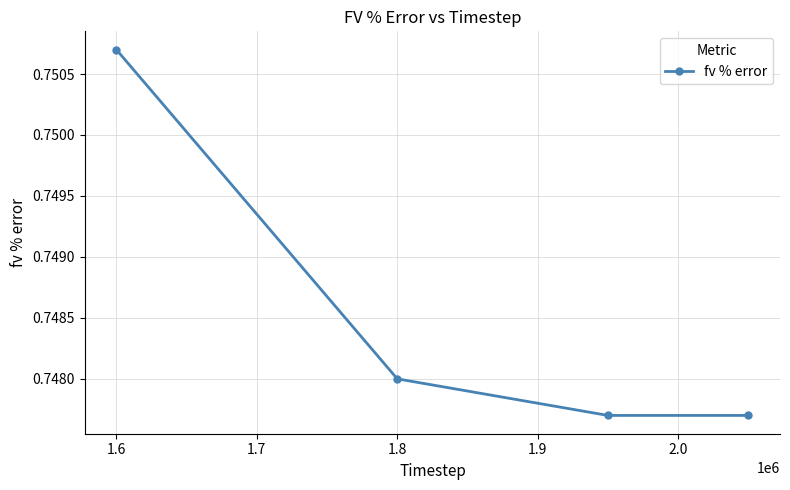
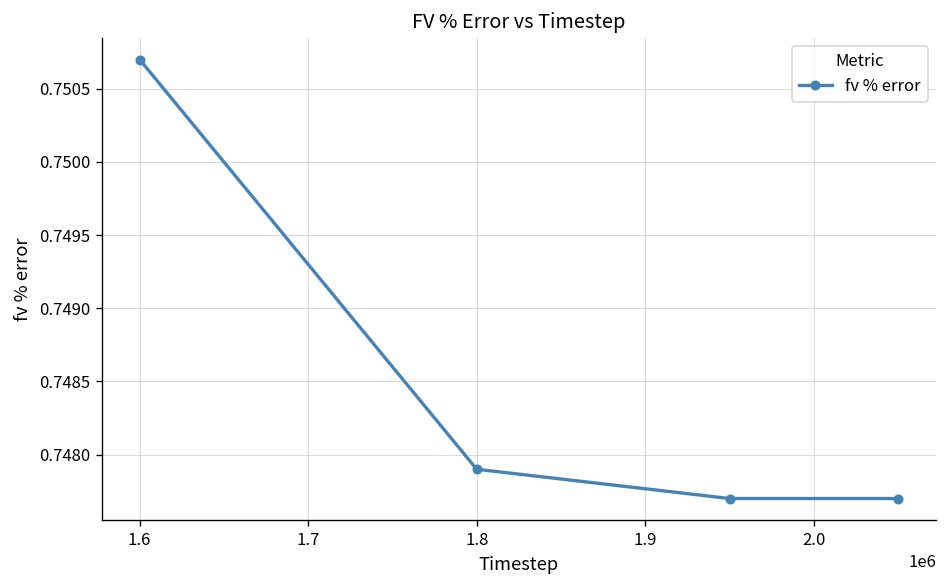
  {
    "1.6": 0.7507,
-   "1.8": 0.7480
+   "1.8": 0.7479
  }
